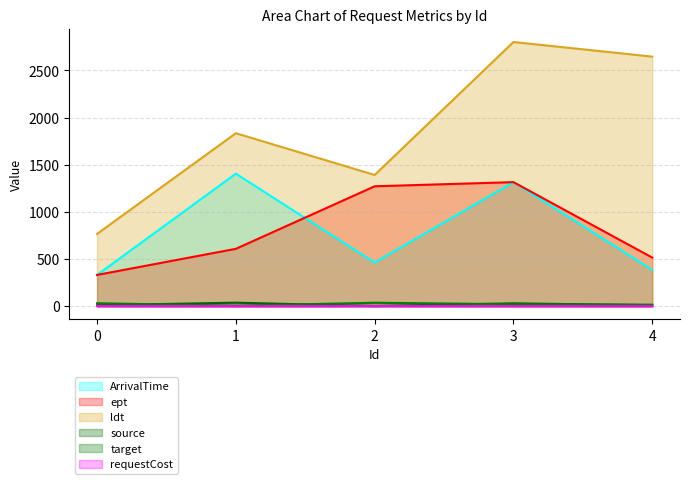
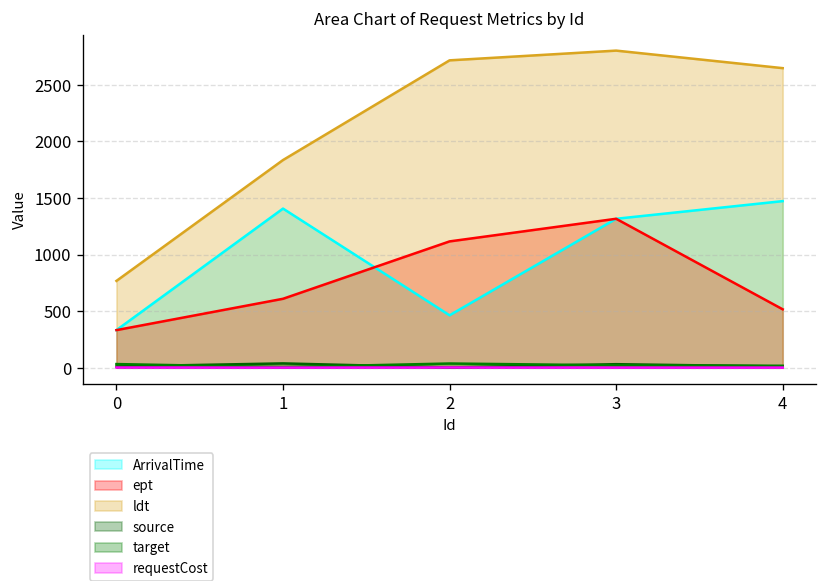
  {
    "ArrivalTime": {
      "1": 1400,
      "2": 500,
-     "4": 400
+     "4": 1500
    },
    "ept": {
      "1": 600,
-     "2": 1300,
+     "2": 1100,
      "4": 500
    },
    "ldt": {
      "0": 800,
      "1": 1800,
-     "2": 1400,
+     "2": 2700,
      "3": 2800,
      "4": 2600
    }
  }
